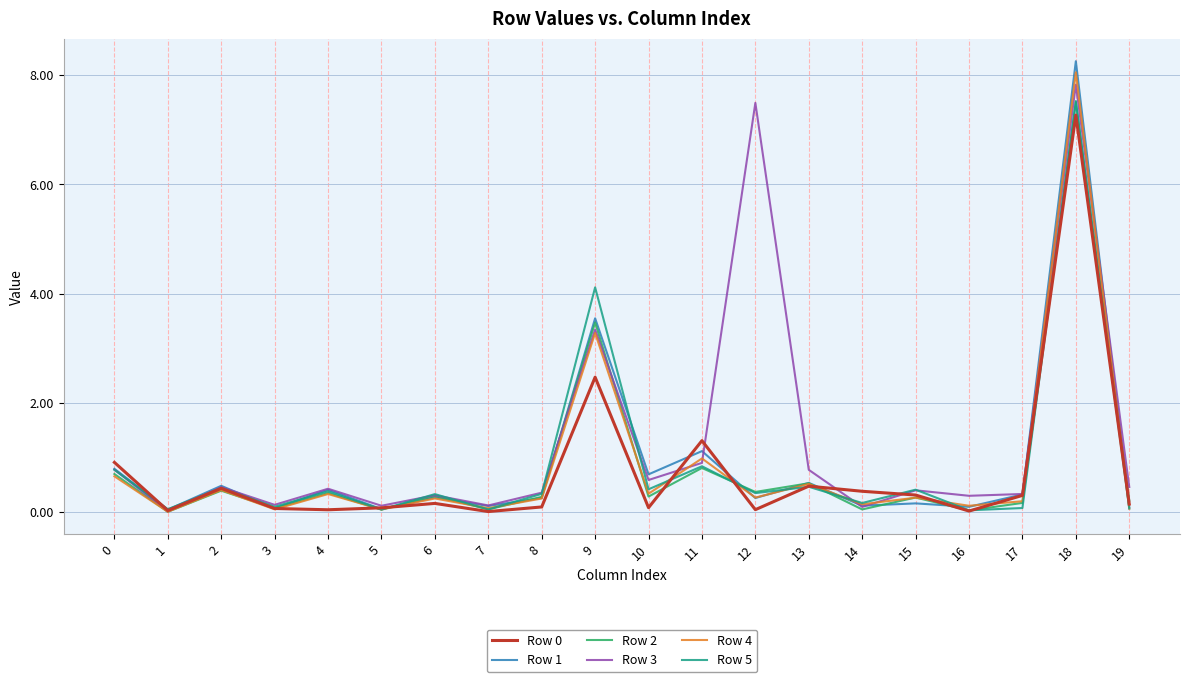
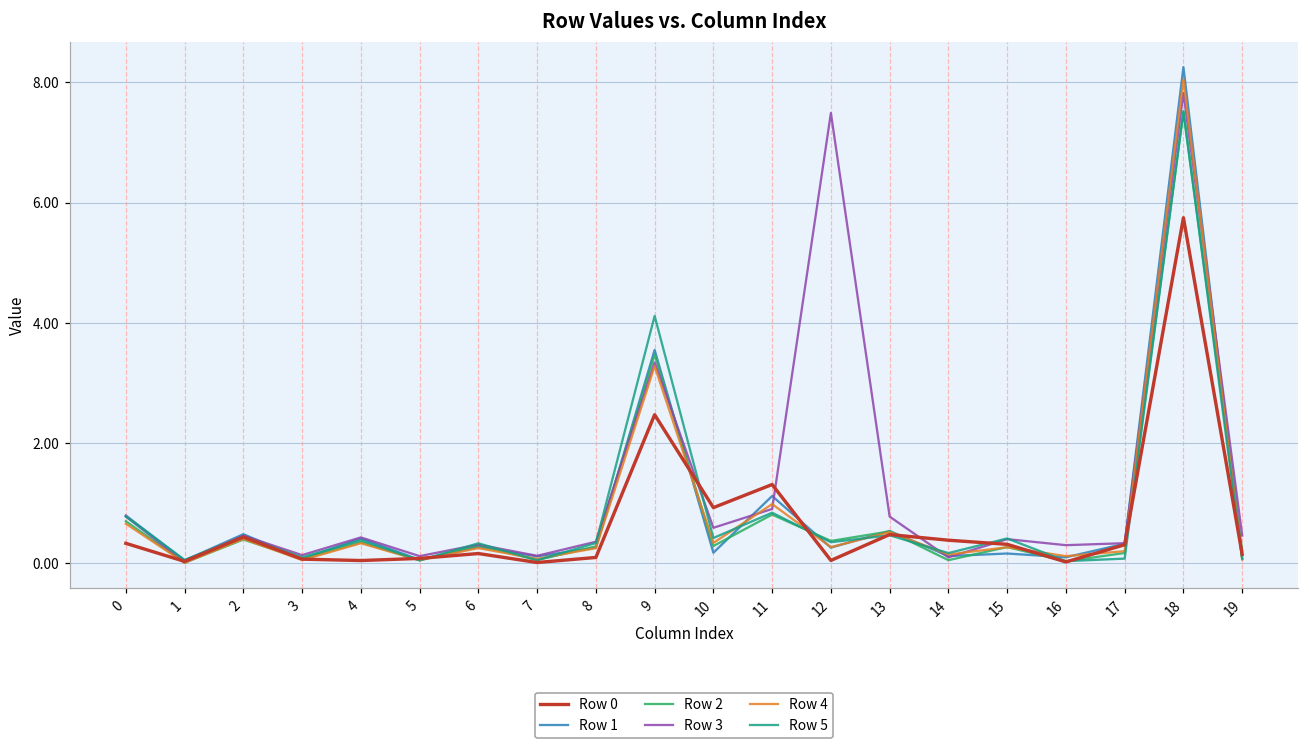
  {
    "Row 0": {
-     "0": 0.9,
+     "0": 0.3,
      "4": 0.0,
      "6": 0.2,
      "8": 0.1,
      "9": 2.5,
-     "10": 0.1,
+     "10": 0.9,
      "11": 1.3,
      "12": 0.0,
      "14": 0.4,
-     "18": 7.3,
+     "18": 5.7,
      "19": 0.1
    },
    "Row 1": {
      "9": 3.5,
-     "10": 0.7,
+     "10": 0.2,
      "11": 1.1,
      "15": 0.2,
      "18": 8.3
    },
    "Row 3": {
      "9": 3.3,
      "10": 0.6,
      "11": 0.9,
      "12": 7.5,
      "13": 0.8,
      "16": 0.3,
      "18": 7.8,
      "19": 0.5
    },
    "Row 4": {
      "9": 3.3,
      "10": 0.3,
      "11": 1.0,
      "18": 8.1
    }
  }
